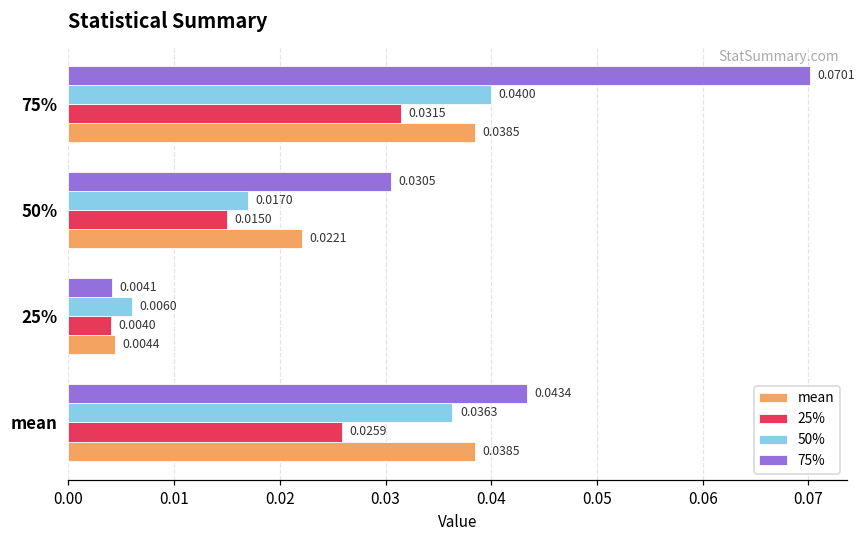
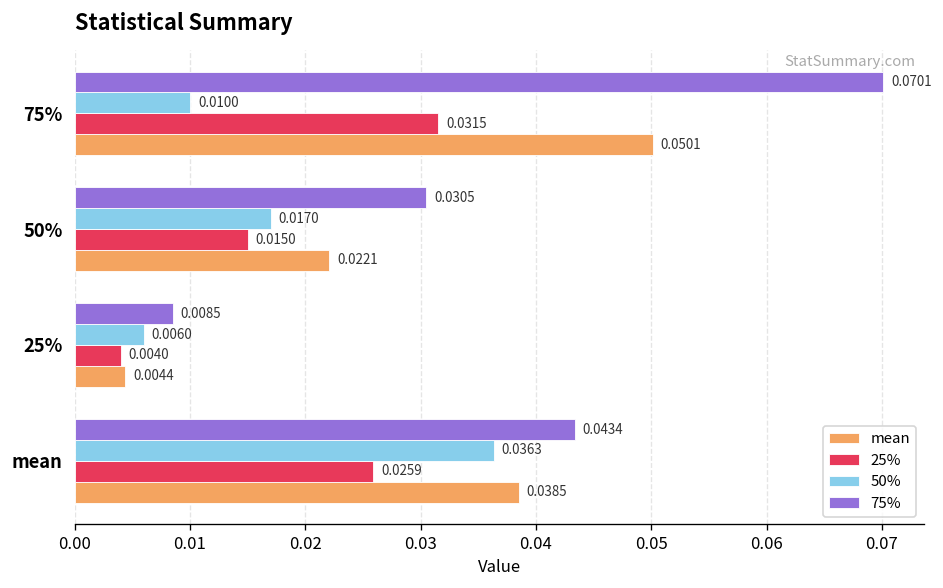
  {
    "mean": {
-     "75%": 0.0385,
+     "75%": 0.0501,
      "50%": 0.0221,
      "25%": 0.0044,
      "mean": 0.0385
    },
    "25%": {
      "75%": 0.0315,
      "50%": 0.0150,
      "25%": 0.0040,
      "mean": 0.0259
    },
    "50%": {
-     "75%": 0.0400,
+     "75%": 0.0100,
      "50%": 0.0170,
      "25%": 0.0060,
      "mean": 0.0363
    },
    "75%": {
      "75%": 0.0701,
      "50%": 0.0305,
-     "25%": 0.0041,
+     "25%": 0.0085,
      "mean": 0.0434
    }
  }
